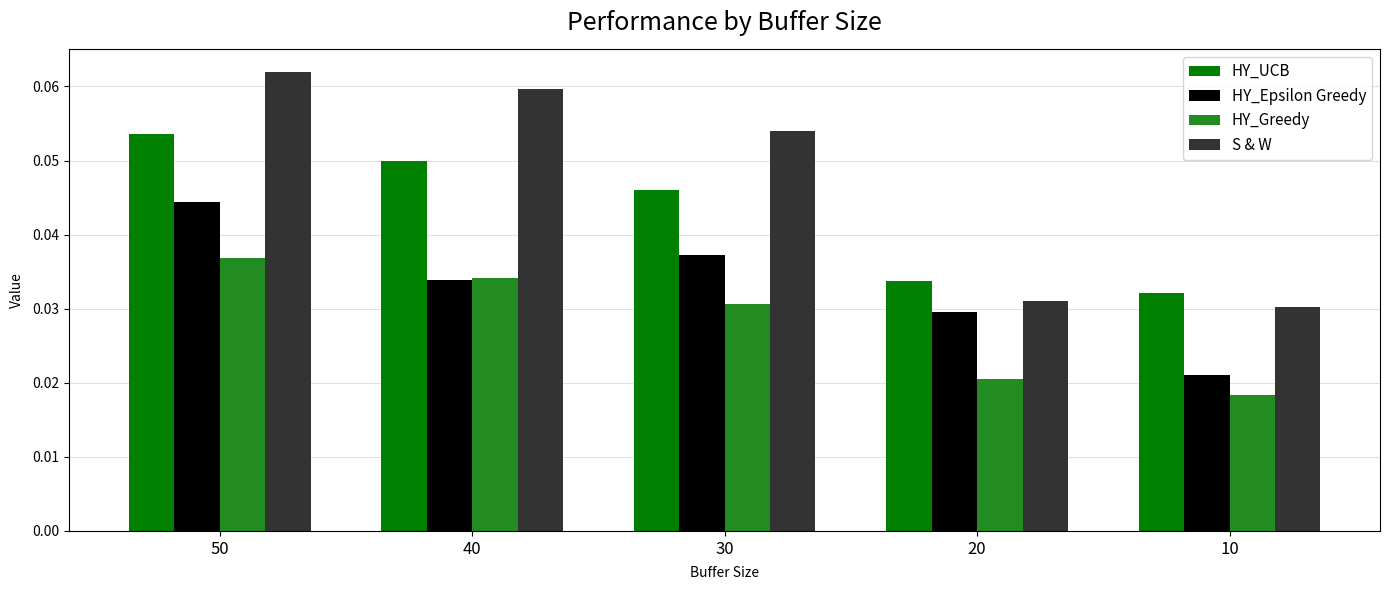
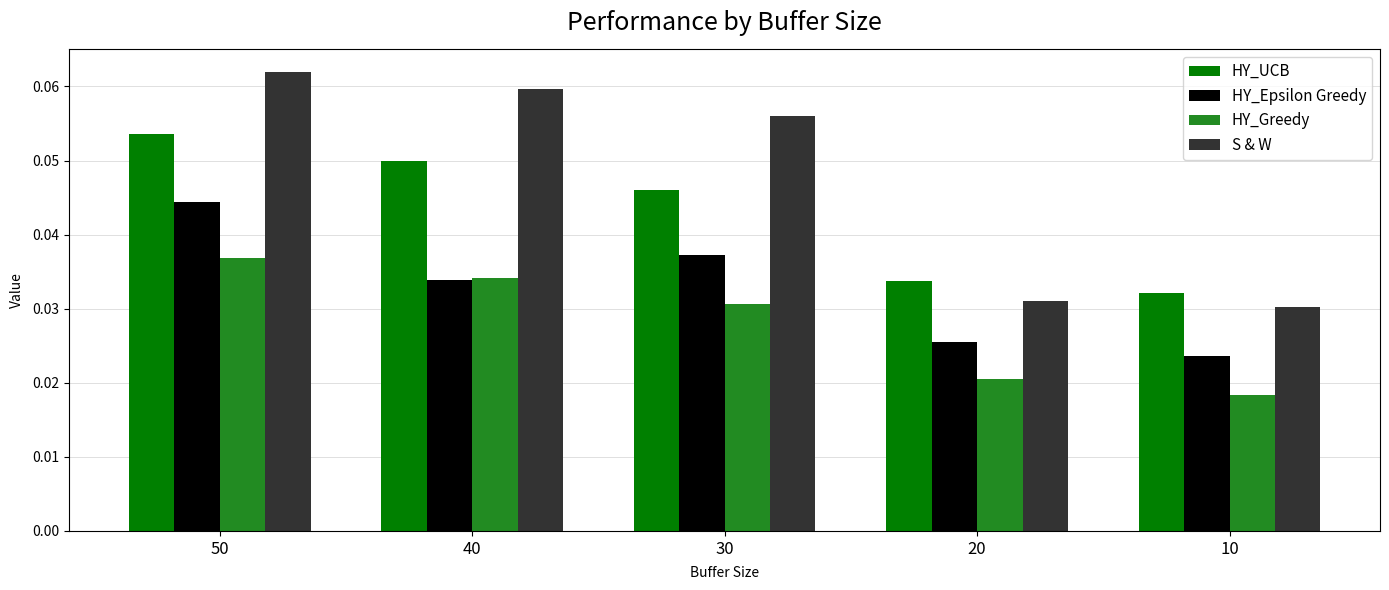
  {
    "HY_Epsilon Greedy": {
      "50": 0.044,
      "40": 0.034,
      "30": 0.037,
-     "20": 0.030,
-     "10": 0.021
+     "20": 0.026,
+     "10": 0.024
    },
    "S & W": {
      "50": 0.062,
      "40": 0.060,
-     "30": 0.054,
+     "30": 0.056,
      "20": 0.031,
      "10": 0.030
    }
  }
